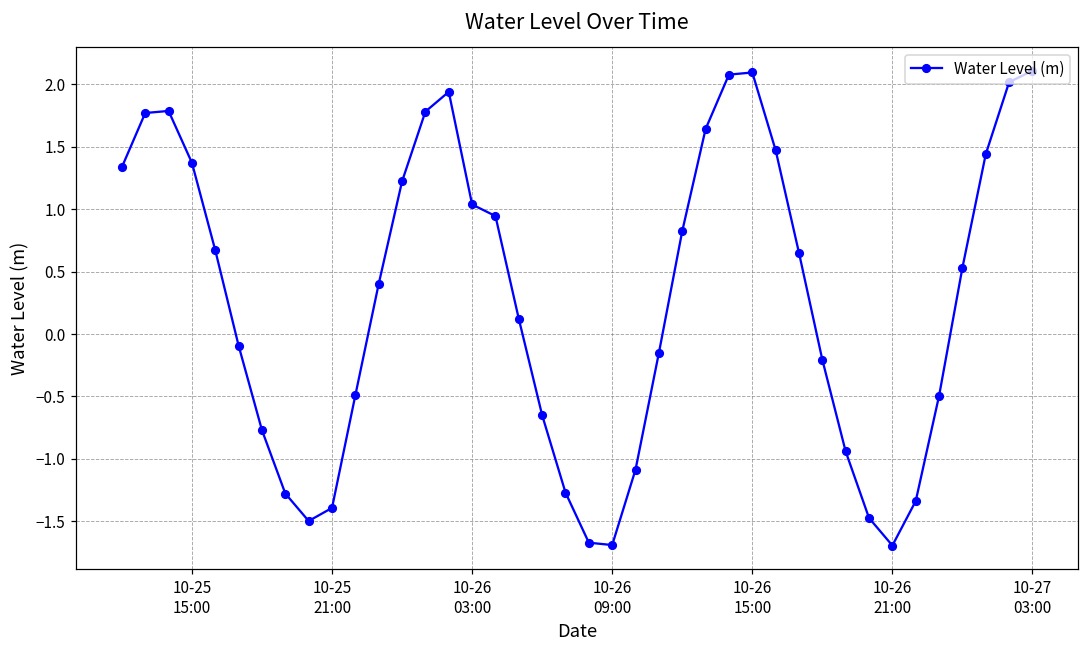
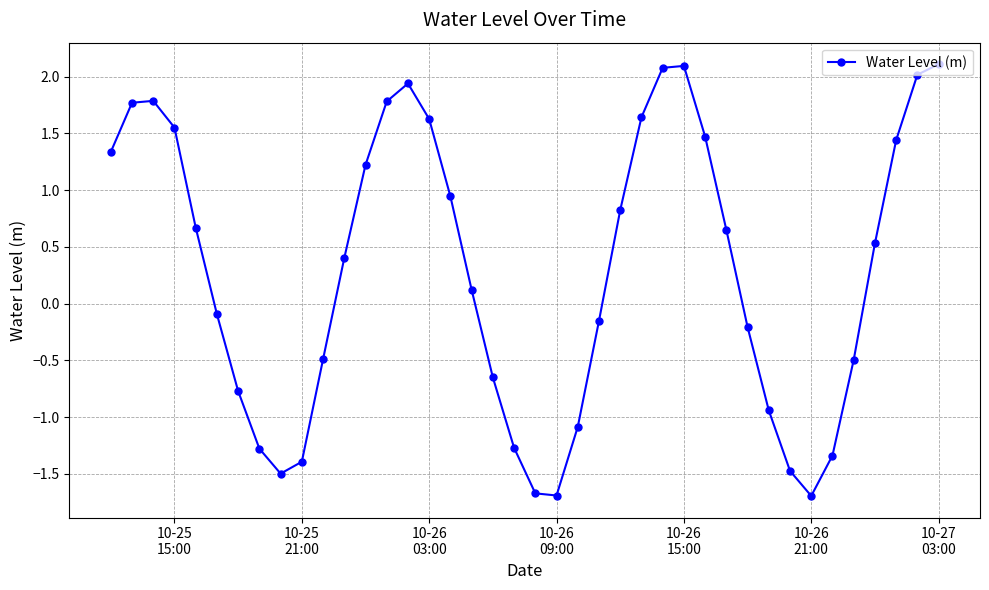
  {
-   "10-25 15:00": 1.37,
+   "10-25 15:00": 1.55,
    "10-25 21:00": -1.39,
-   "10-26 03:00": 1.04,
+   "10-26 03:00": 1.63,
    "10-26 09:00": -1.69,
    "10-26 15:00": 2.09,
    "10-26 21:00": -1.69
  }
